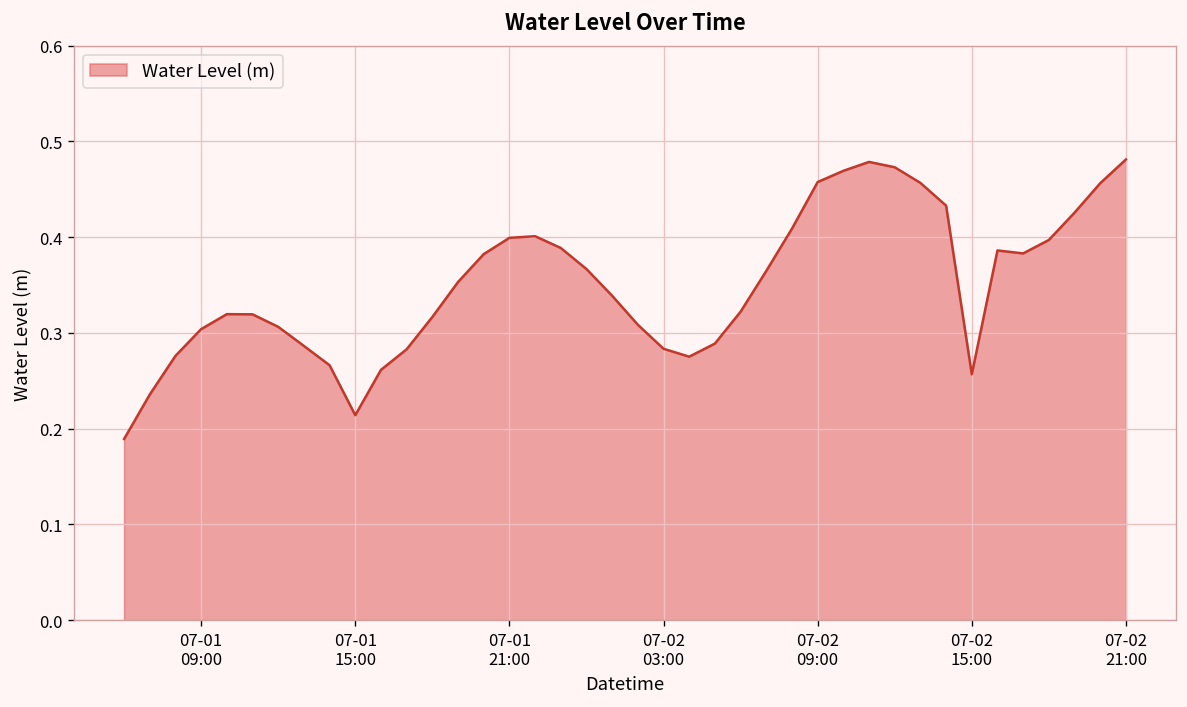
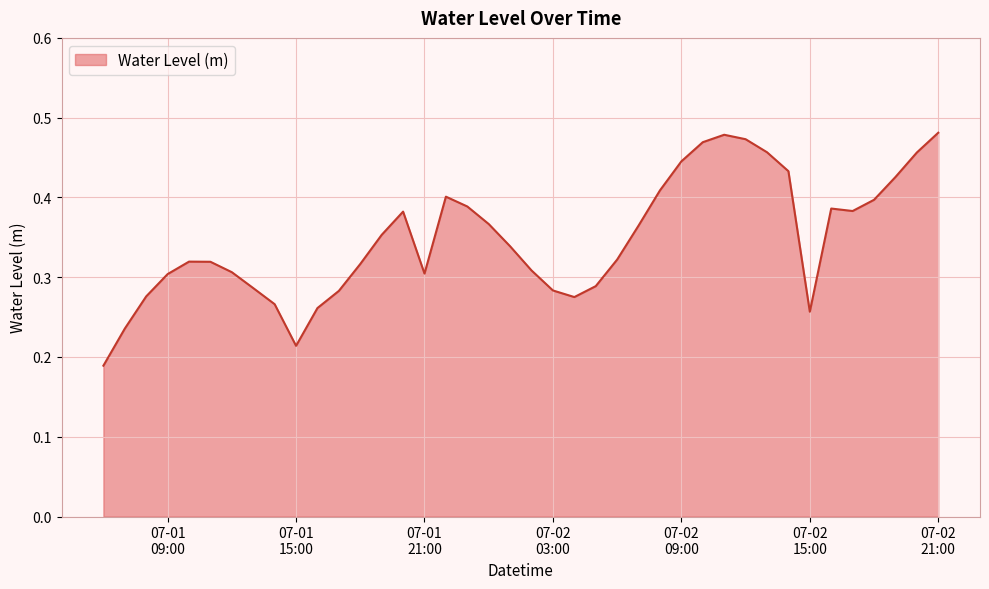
  {
    "07-01 09:00": 0.30,
    "07-01 15:00": 0.21,
-   "07-01 21:00": 0.40,
+   "07-01 21:00": 0.30,
    "07-02 03:00": 0.28,
-   "07-02 09:00": 0.46,
+   "07-02 09:00": 0.45,
    "07-02 15:00": 0.26,
    "07-02 21:00": 0.48
  }
